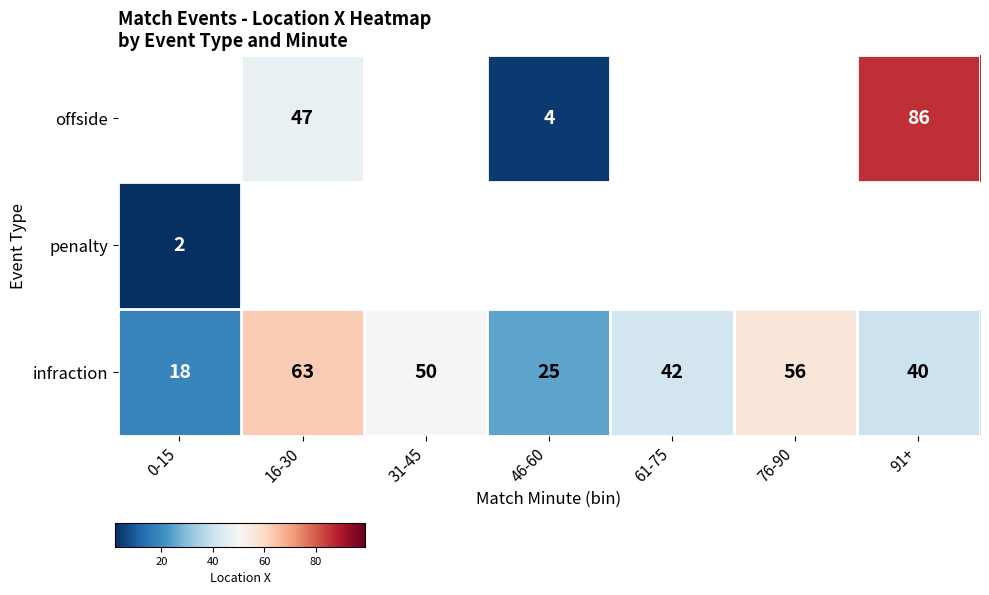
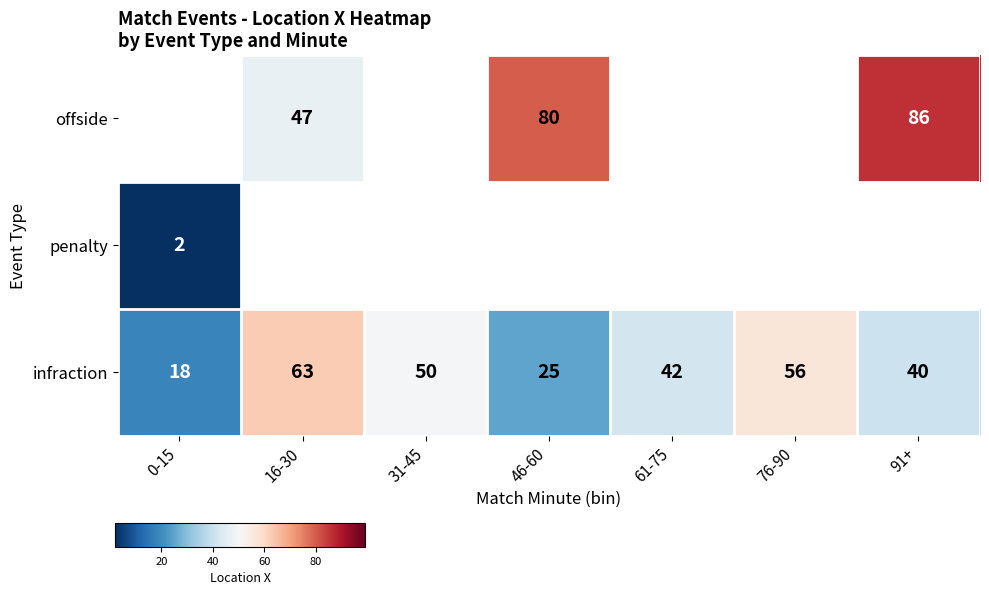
  {
    "offside": {
      "16-30": 47,
-     "46-60": 4,
+     "46-60": 80,
      "91+": 86
    },
    "penalty": {
      "0-15": 2
    },
    "infraction": {
      "0-15": 18,
      "16-30": 63,
      "31-45": 50,
      "46-60": 25,
      "61-75": 42,
      "76-90": 56,
      "91+": 40
    }
  }
